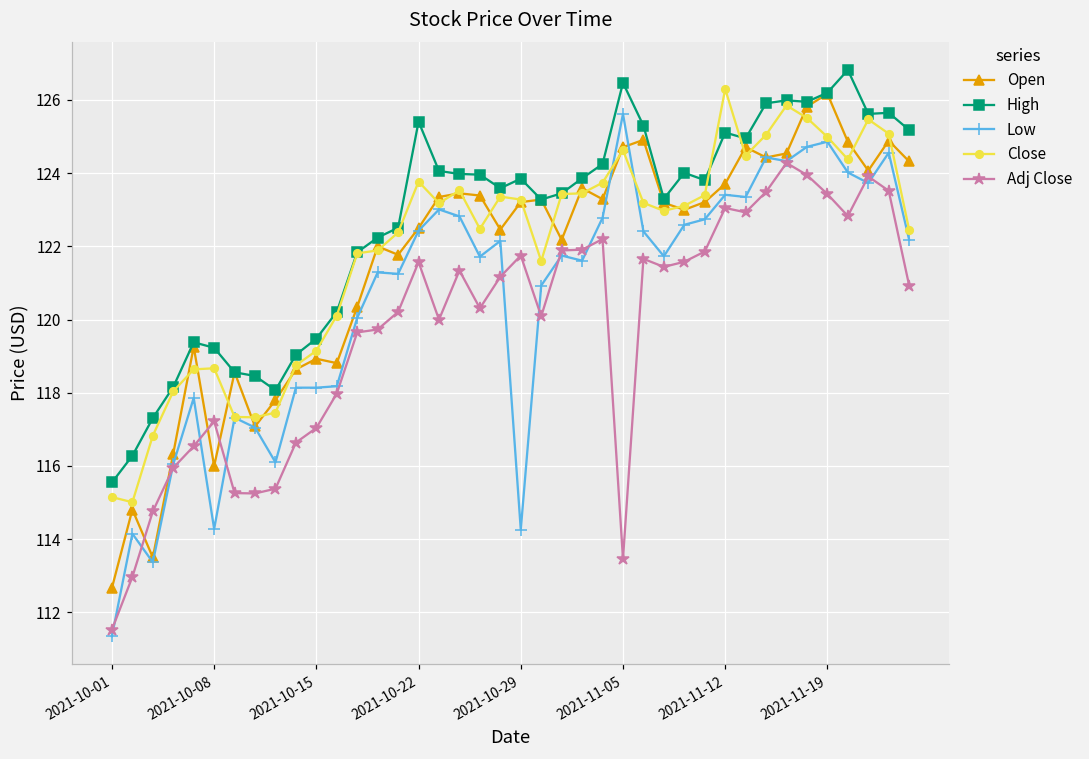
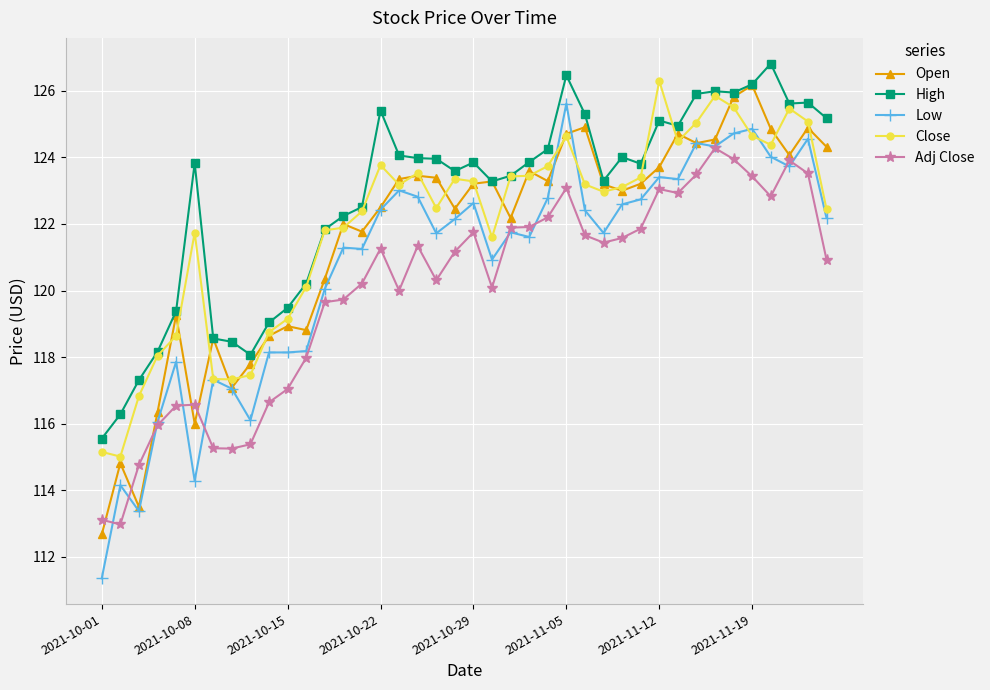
  {
    "Open": {
      "2021-10-01": 112.7,
      "2021-10-08": 116.0,
      "2021-10-15": 118.9,
      "2021-11-05": 124.7,
      "2021-11-12": 123.7
    },
    "High": {
      "2021-10-01": 115.6,
-     "2021-10-08": 119.2,
+     "2021-10-08": 123.8,
      "2021-10-15": 119.5,
      "2021-10-22": 125.4,
      "2021-10-29": 123.9,
      "2021-11-05": 126.5,
      "2021-11-12": 125.1
    },
    "Low": {
      "2021-10-01": 111.4,
      "2021-10-08": 114.3,
      "2021-10-15": 118.1,
-     "2021-10-29": 114.3,
+     "2021-10-29": 122.6,
      "2021-11-05": 125.6,
      "2021-11-12": 123.4,
      "2021-11-19": 124.9
    },
    "Close": {
      "2021-10-01": 115.2,
-     "2021-10-08": 118.7,
+     "2021-10-08": 121.7,
      "2021-10-15": 119.2,
      "2021-10-22": 123.8,
      "2021-11-05": 124.6,
      "2021-11-12": 126.3,
-     "2021-11-19": 125.0
+     "2021-11-19": 124.7
    },
    "Adj Close": {
-     "2021-10-01": 111.5,
-     "2021-10-08": 117.2,
+     "2021-10-01": 113.1,
+     "2021-10-08": 116.6,
      "2021-10-15": 117.0,
-     "2021-10-22": 121.6,
+     "2021-10-22": 121.3,
      "2021-10-29": 121.8,
-     "2021-11-05": 113.5,
+     "2021-11-05": 123.1,
      "2021-11-12": 123.1,
      "2021-11-19": 123.4
    }
  }
